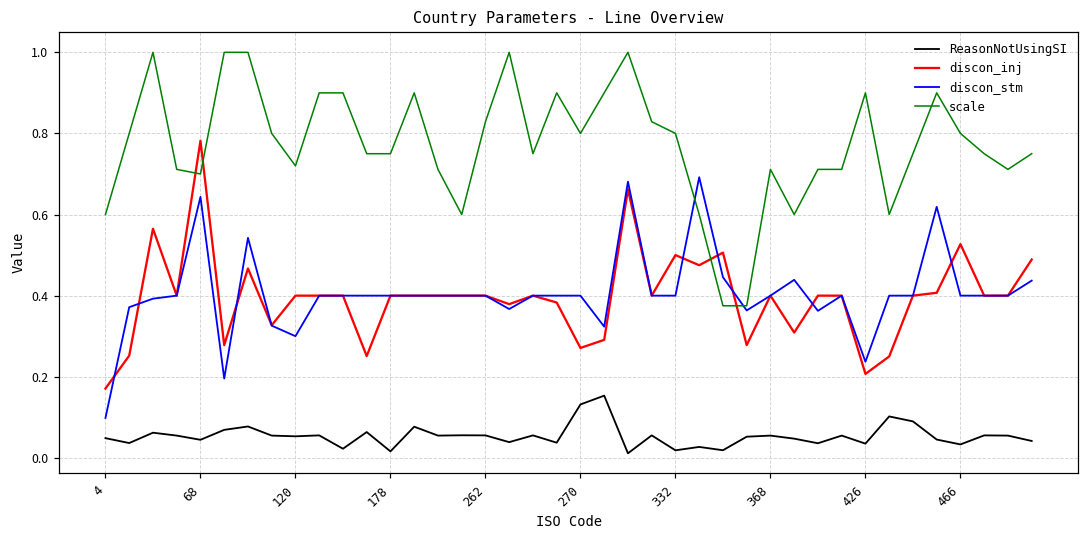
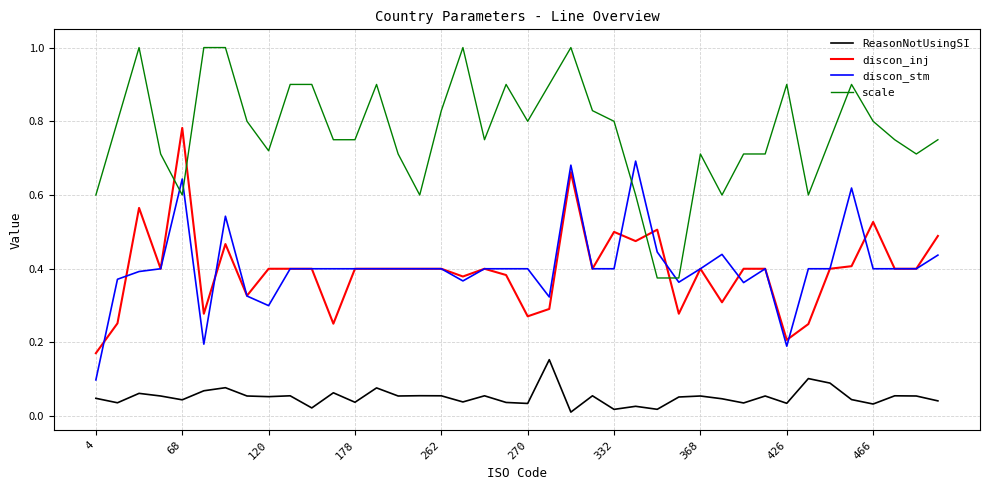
  {
    "ReasonNotUsingSI": {
      "4": 0.05,
      "68": 0.04,
      "120": 0.05,
-     "178": 0.02,
+     "178": 0.04,
      "262": 0.06,
-     "270": 0.13,
+     "270": 0.03,
      "332": 0.02,
      "368": 0.05,
      "426": 0.04,
      "466": 0.03
    },
    "discon_inj": {
      "4": 0.17,
      "68": 0.78,
      "120": 0.40,
      "270": 0.27,
      "332": 0.50,
      "426": 0.21,
      "466": 0.53
    },
    "discon_stm": {
      "4": 0.10,
      "68": 0.64,
      "120": 0.30,
      "270": 0.40,
      "332": 0.40,
-     "426": 0.24,
+     "426": 0.19,
      "466": 0.40
    },
    "scale": {
      "4": 0.6,
-     "68": 0.7,
+     "68": 0.6,
      "120": 0.72,
      "178": 0.75,
      "262": 0.83,
      "270": 0.8,
      "332": 0.8,
      "368": 0.71,
      "426": 0.9,
      "466": 0.8
    }
  }
